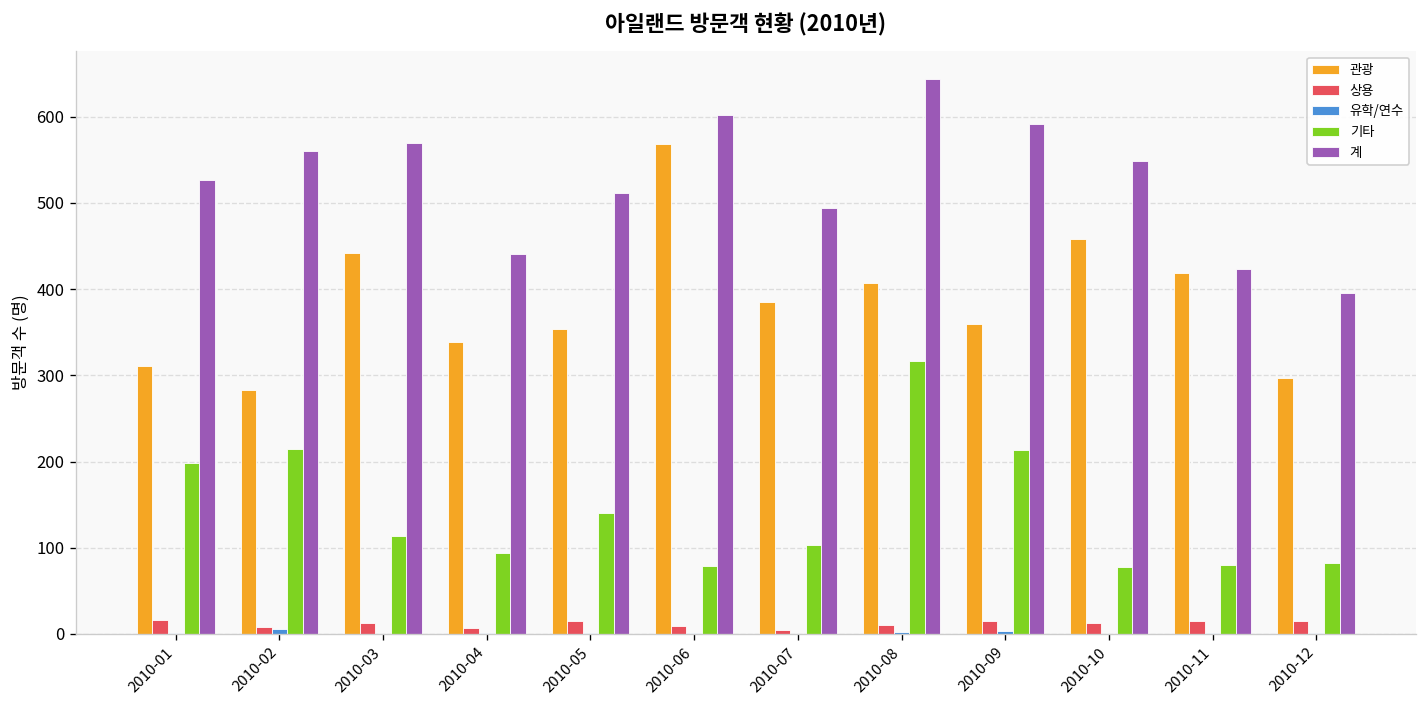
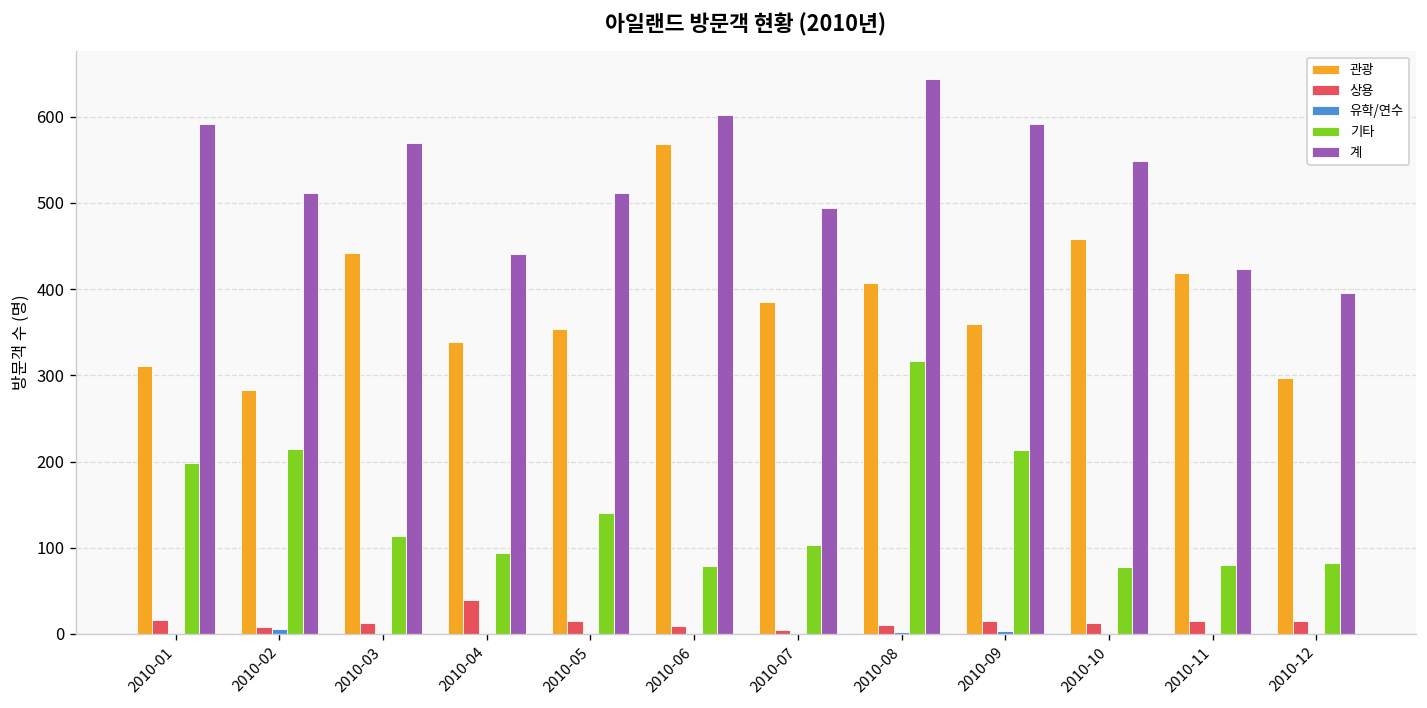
  {
    "관광": {
      "2010-01": 310,
      "2010-02": 280,
      "2010-03": 440,
      "2010-04": 340,
      "2010-05": 350,
      "2010-06": 570,
      "2010-07": 390,
      "2010-08": 410,
      "2010-09": 360,
      "2010-10": 460,
      "2010-11": 420,
      "2010-12": 300
    },
    "상용": {
      "2010-01": 20,
      "2010-02": 10,
      "2010-03": 10,
-     "2010-04": 10,
+     "2010-04": 40,
      "2010-05": 20,
      "2010-06": 10,
      "2010-07": 10,
      "2010-08": 10,
      "2010-09": 20,
      "2010-10": 10,
      "2010-11": 20,
      "2010-12": 20
    },
    "유학/연수": {
      "2010-02": 10,
      "2010-03": 0,
      "2010-07": 0,
      "2010-10": 0
    },
    "기타": {
      "2010-01": 200,
      "2010-02": 210,
      "2010-03": 110,
      "2010-04": 90,
      "2010-05": 140,
      "2010-06": 80,
      "2010-07": 100,
      "2010-08": 320,
      "2010-09": 210,
      "2010-10": 80,
      "2010-11": 80,
      "2010-12": 80
    },
    "계": {
-     "2010-01": 530,
-     "2010-02": 560,
+     "2010-01": 590,
+     "2010-02": 510,
      "2010-03": 570,
      "2010-04": 440,
      "2010-05": 510,
      "2010-06": 600,
      "2010-07": 490,
      "2010-08": 640,
      "2010-09": 590,
      "2010-10": 550,
      "2010-11": 420,
      "2010-12": 400
    }
  }
